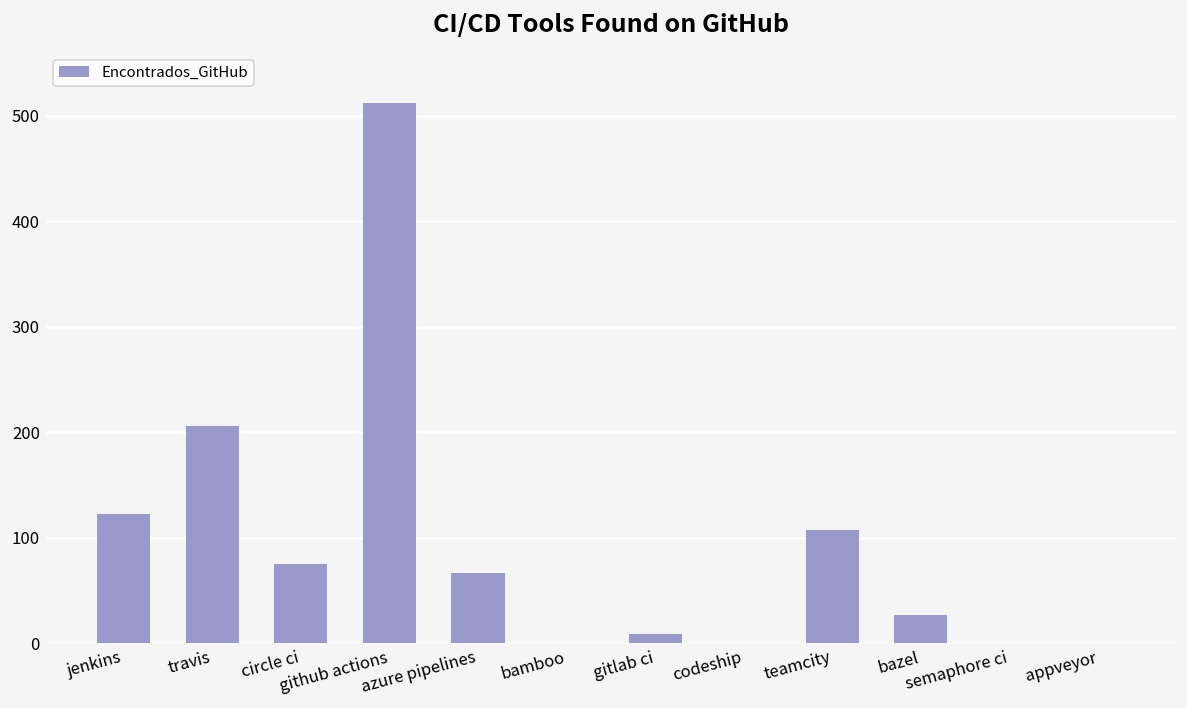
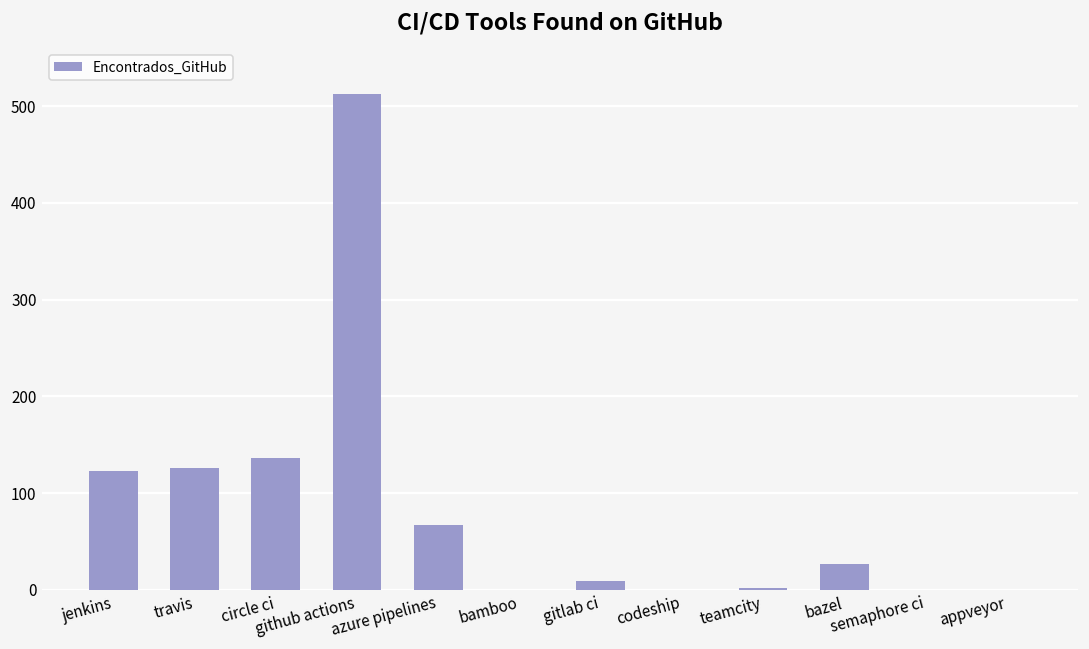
  {
    "jenkins": 120,
-   "travis": 210,
-   "circle ci": 80,
+   "travis": 130,
+   "circle ci": 140,
    "github actions": 510,
    "azure pipelines": 70,
    "bamboo": 0,
    "gitlab ci": 10,
    "codeship": 0,
-   "teamcity": 110,
+   "teamcity": 0,
    "bazel": 30,
    "semaphore ci": 0,
    "appveyor": 0
  }
